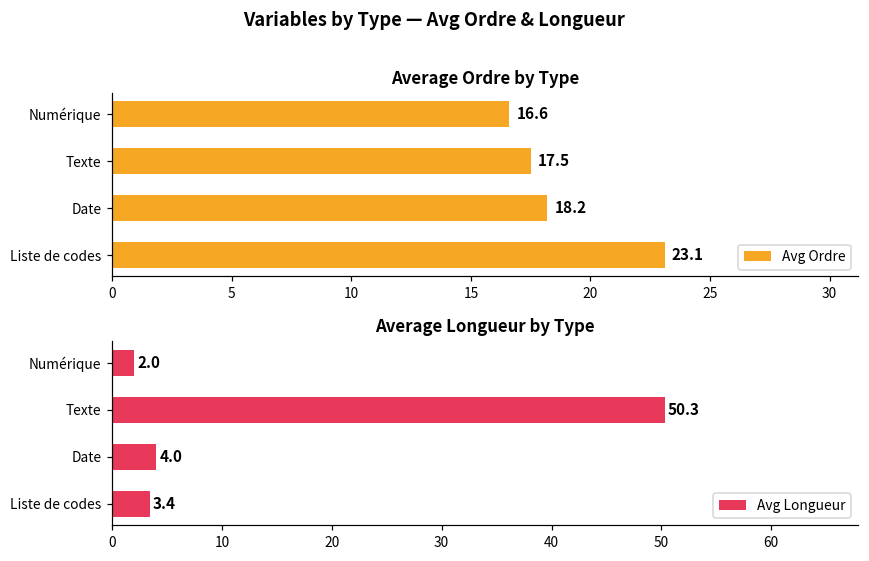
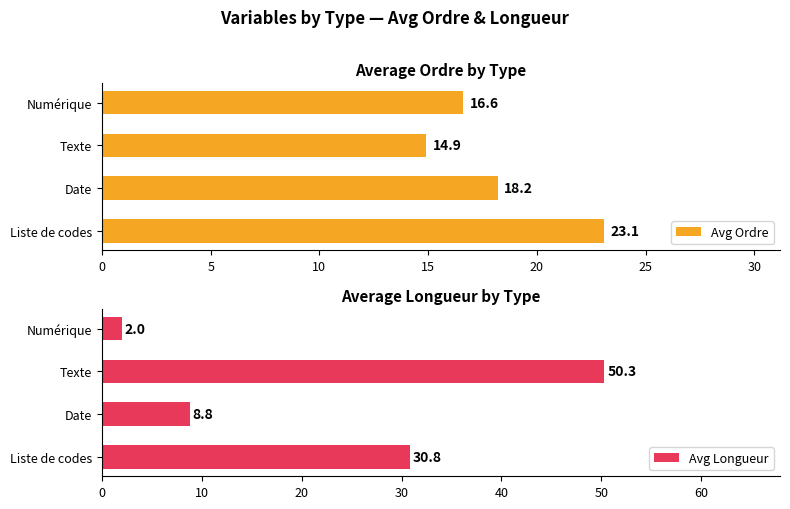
  {
    "Average Ordre by Type": {
      "Numérique": 16.6,
-     "Texte": 17.5,
+     "Texte": 14.9,
      "Date": 18.2,
      "Liste de codes": 23.1
    },
    "Average Longueur by Type": {
      "Numérique": 2.0,
      "Texte": 50.3,
-     "Date": 4.0,
-     "Liste de codes": 3.4
+     "Date": 8.8,
+     "Liste de codes": 30.8
    }
  }
